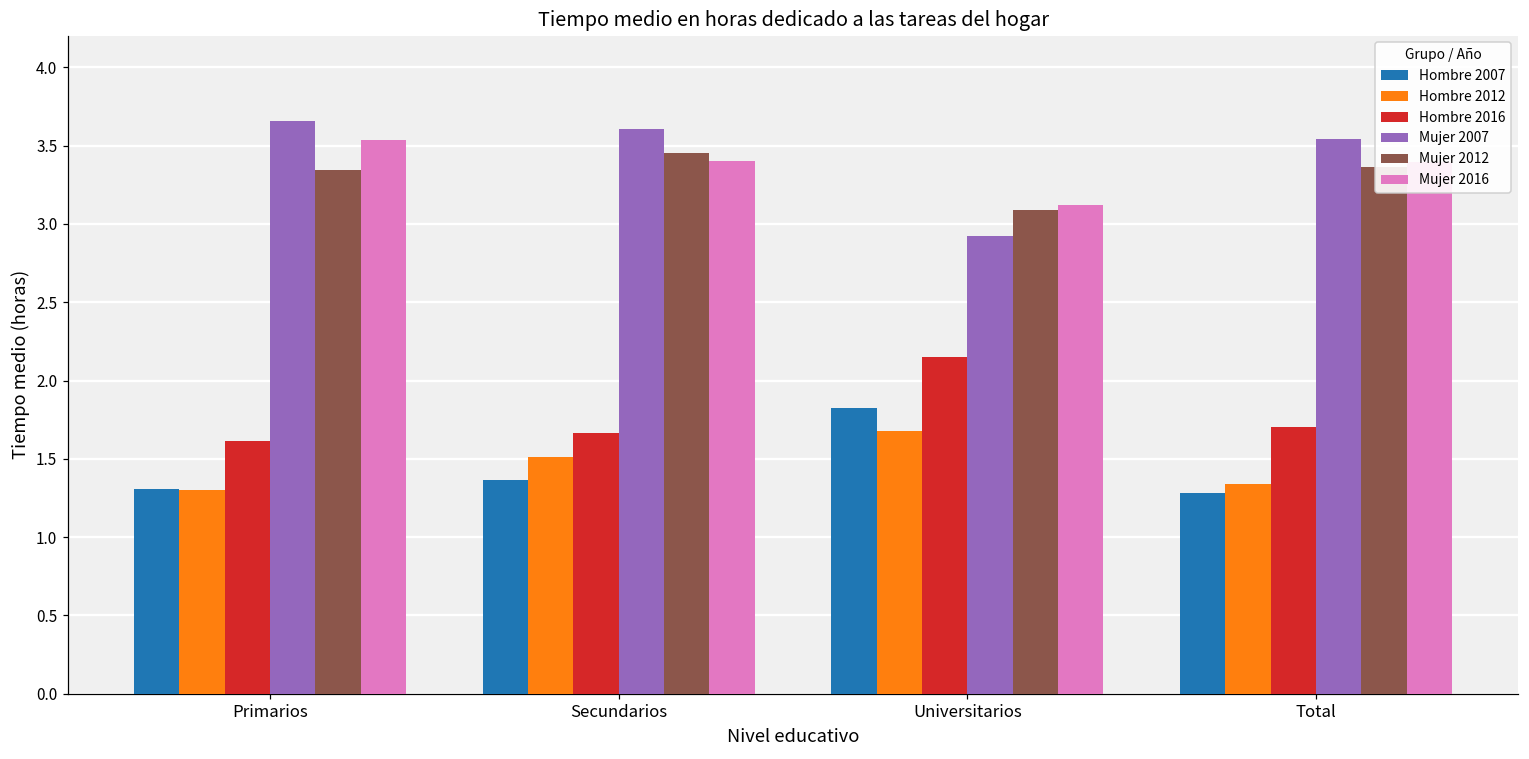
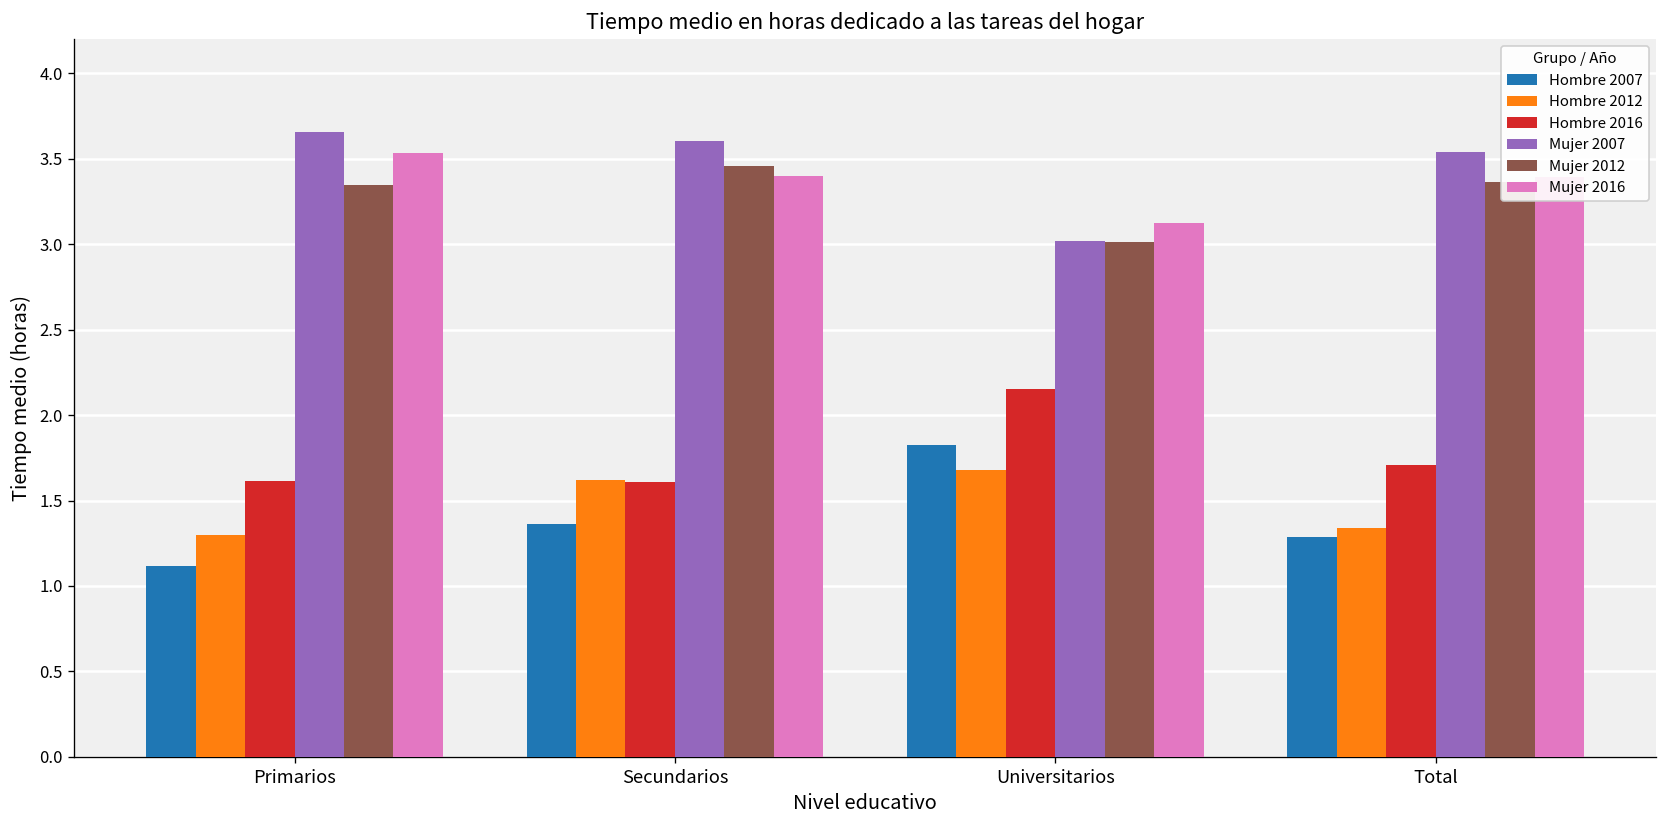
  {
    "Hombre 2007": {
-     "Primarios": 1.31,
+     "Primarios": 1.11,
      "Secundarios": 1.36,
      "Universitarios": 1.82,
      "Total": 1.28
    },
    "Hombre 2012": {
      "Primarios": 1.30,
-     "Secundarios": 1.51,
+     "Secundarios": 1.62,
      "Universitarios": 1.68,
      "Total": 1.34
    },
    "Hombre 2016": {
      "Primarios": 1.61,
-     "Secundarios": 1.66,
+     "Secundarios": 1.61,
      "Universitarios": 2.15,
      "Total": 1.71
    },
    "Mujer 2007": {
      "Primarios": 3.65,
      "Secundarios": 3.60,
-     "Universitarios": 2.92,
+     "Universitarios": 3.02,
      "Total": 3.54
    },
    "Mujer 2012": {
      "Primarios": 3.34,
      "Secundarios": 3.45,
-     "Universitarios": 3.09
+     "Universitarios": 3.01
    },
    "Mujer 2016": {
      "Primarios": 3.54,
      "Secundarios": 3.40,
      "Universitarios": 3.12
    }
  }
